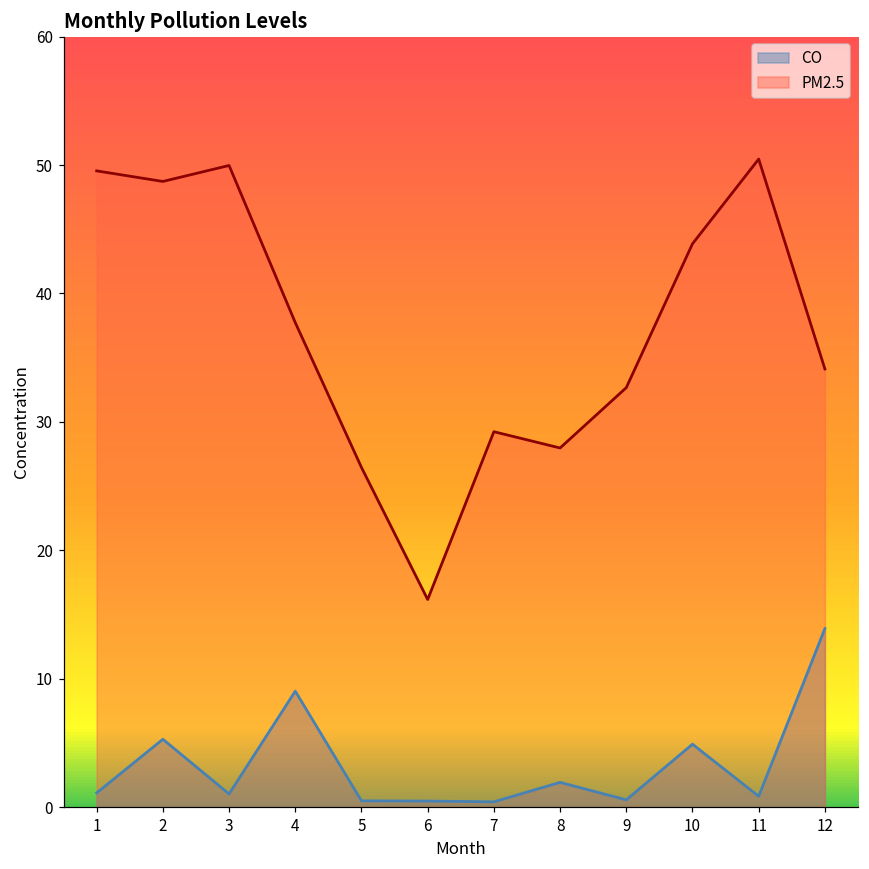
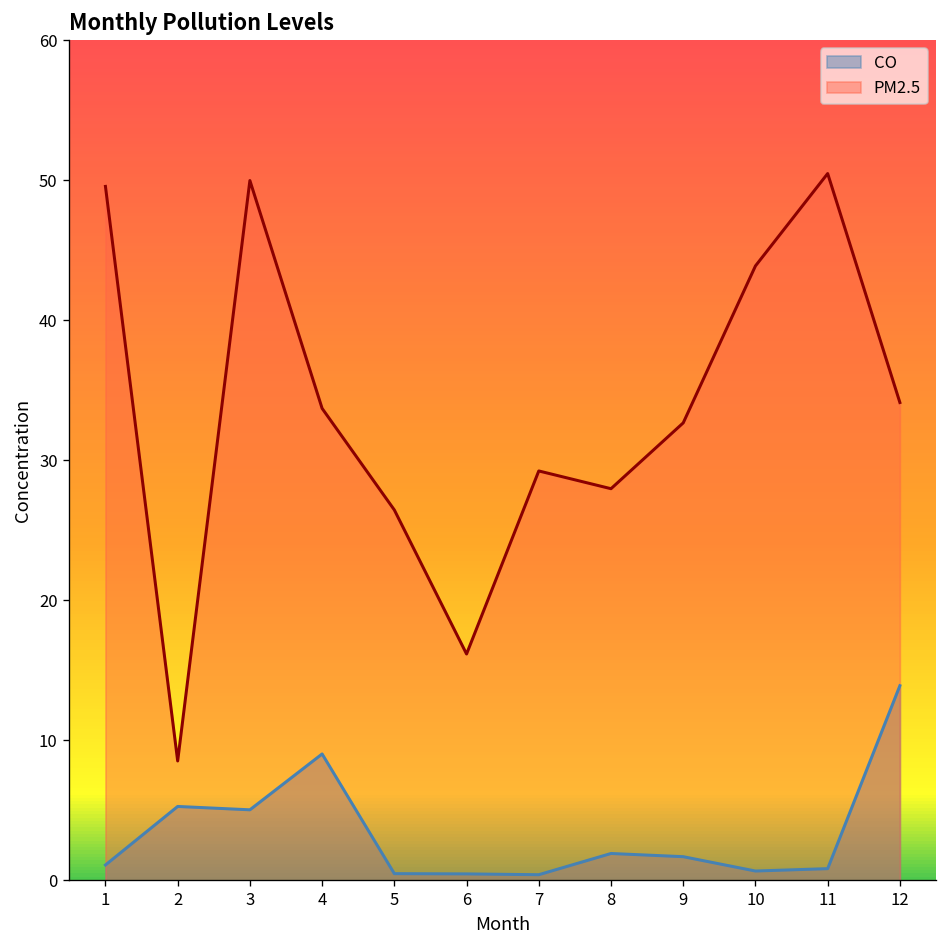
  {
    "CO": {
      "1": 1.1,
      "2": 5.3,
-     "3": 1.0,
+     "3": 5.0,
      "4": 9.0,
      "5": 0.5,
      "6": 0.5,
      "7": 0.4,
      "8": 1.9,
-     "9": 0.6,
-     "10": 4.9,
+     "9": 1.7,
+     "10": 0.7,
      "11": 0.8,
      "12": 13.9
    },
    "PM2.5": {
      "1": 49.5,
-     "2": 48.7,
+     "2": 8.5,
      "3": 50.0,
-     "4": 37.7,
+     "4": 33.7,
      "5": 26.5,
      "6": 16.2,
      "7": 29.2,
      "8": 28.0,
      "9": 32.7,
      "10": 43.9,
      "11": 50.5,
      "12": 34.1
    }
  }
